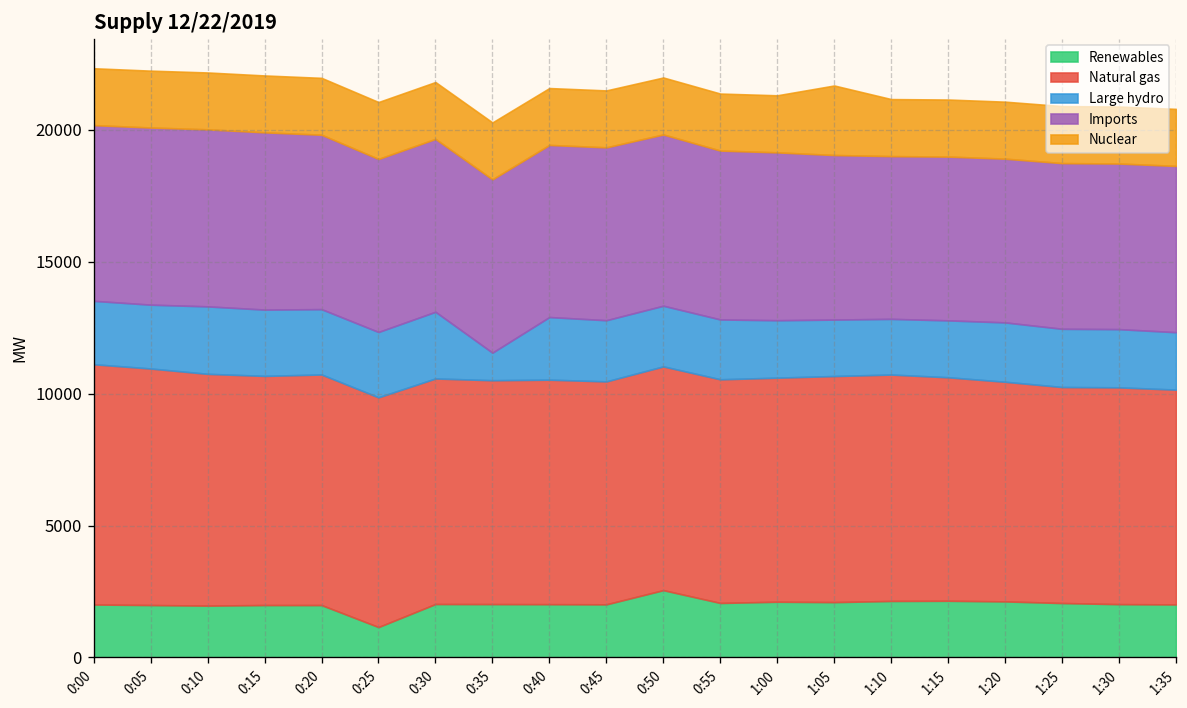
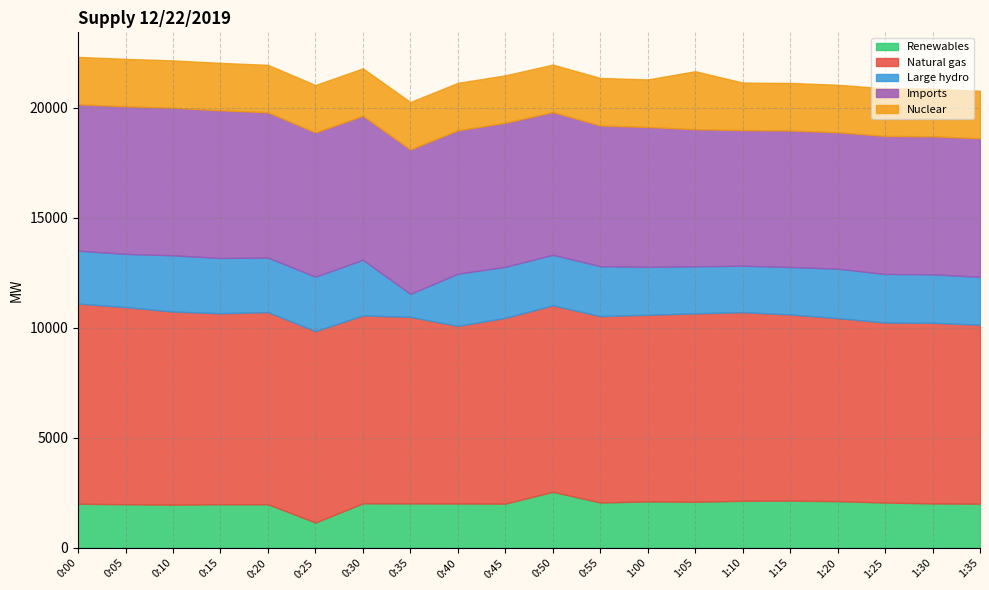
  {
    "Renewables": {
      "0:00": 2000,
      "0:05": 2000,
      "0:10": 2000,
      "0:15": 2000,
      "0:20": 2000,
      "0:25": 1200,
      "0:30": 2000,
      "0:35": 2000,
      "0:40": 2000,
      "0:45": 2000,
      "0:50": 2600,
      "0:55": 2100,
      "1:00": 2100,
      "1:05": 2100,
      "1:10": 2100,
      "1:15": 2100,
      "1:20": 2100,
      "1:25": 2100,
      "1:30": 2000,
      "1:35": 2000
    },
    "Natural gas": {
      "0:00": 9100,
      "0:05": 9000,
      "0:10": 8800,
      "0:15": 8700,
      "0:20": 8700,
      "0:25": 8700,
      "0:30": 8500,
      "0:35": 8500,
-     "0:40": 8500,
+     "0:40": 8100,
      "0:45": 8400,
      "0:50": 8500,
      "0:55": 8500,
      "1:00": 8500,
      "1:05": 8600,
      "1:10": 8600,
      "1:15": 8500,
      "1:20": 8300,
      "1:25": 8200,
      "1:30": 8200,
      "1:35": 8100
    },
    "Large hydro": {
      "0:00": 2400,
      "0:05": 2400,
      "0:10": 2600,
      "0:15": 2500,
      "0:20": 2500,
      "0:25": 2500,
      "0:30": 2500,
      "0:35": 1000,
      "0:40": 2400,
      "0:45": 2300,
      "0:50": 2300,
      "0:55": 2300,
      "1:00": 2200,
      "1:05": 2100,
      "1:10": 2100,
      "1:15": 2200,
      "1:20": 2200,
      "1:25": 2200,
      "1:30": 2200,
      "1:35": 2200
    },
    "Imports": {
      "0:00": 6700,
      "0:05": 6700,
      "0:10": 6700,
      "0:15": 6700,
      "0:20": 6600,
      "0:25": 6600,
      "0:30": 6500,
      "0:35": 6600,
      "0:40": 6500,
      "0:45": 6500,
      "0:50": 6500,
      "0:55": 6400,
      "1:00": 6400,
      "1:05": 6200,
      "1:10": 6200,
      "1:15": 6200,
      "1:20": 6200,
      "1:25": 6300,
      "1:30": 6300,
      "1:35": 6300
    },
    "Nuclear": {
      "0:00": 2200,
      "0:05": 2200,
      "0:10": 2200,
      "0:15": 2200,
      "0:20": 2200,
      "0:25": 2200,
      "0:30": 2200,
      "0:35": 2200,
      "0:40": 2200,
      "0:45": 2200,
      "0:50": 2200,
      "0:55": 2200,
      "1:00": 2200,
      "1:05": 2600,
      "1:10": 2200,
      "1:15": 2200,
      "1:20": 2200,
      "1:35": 2200
    }
  }
